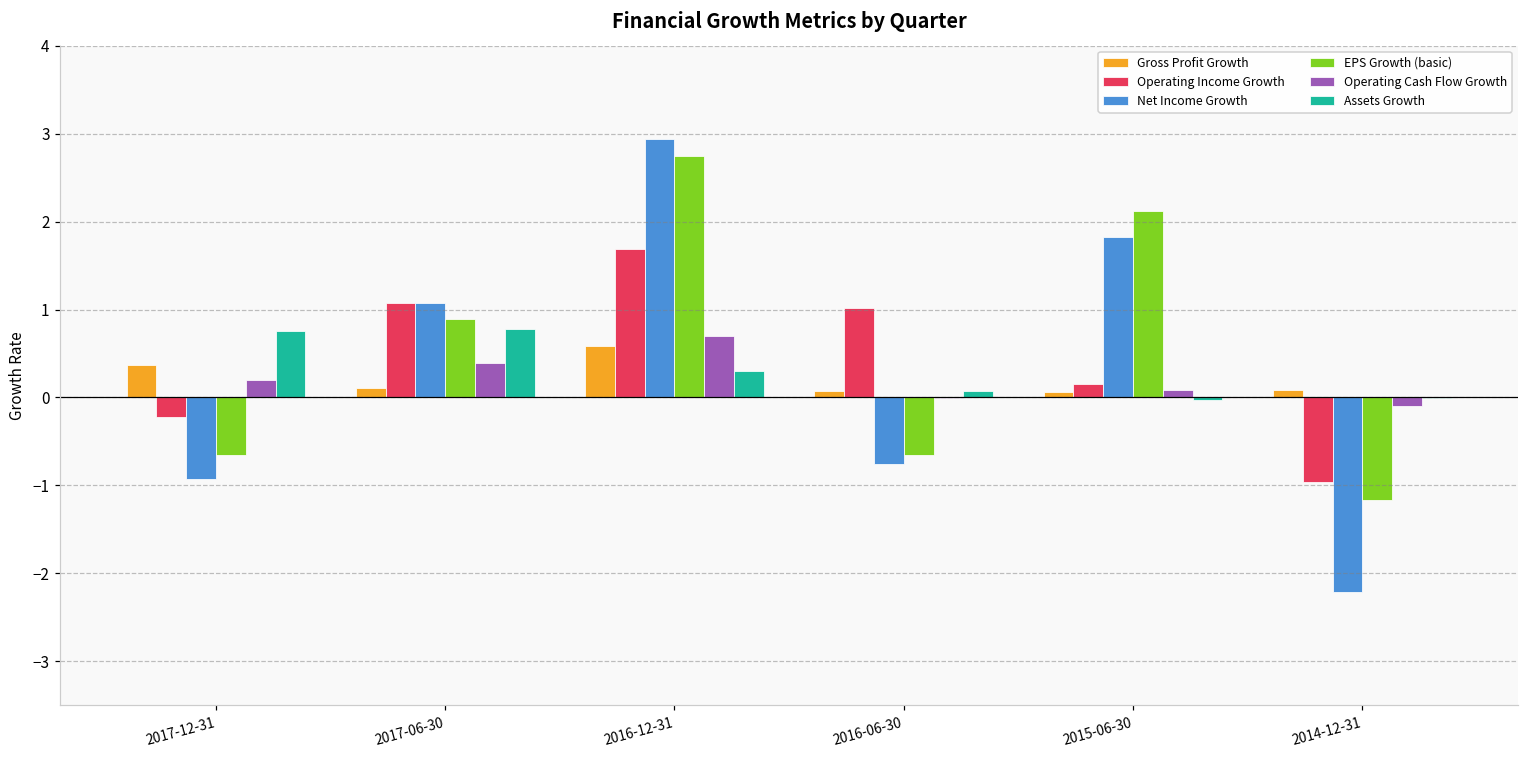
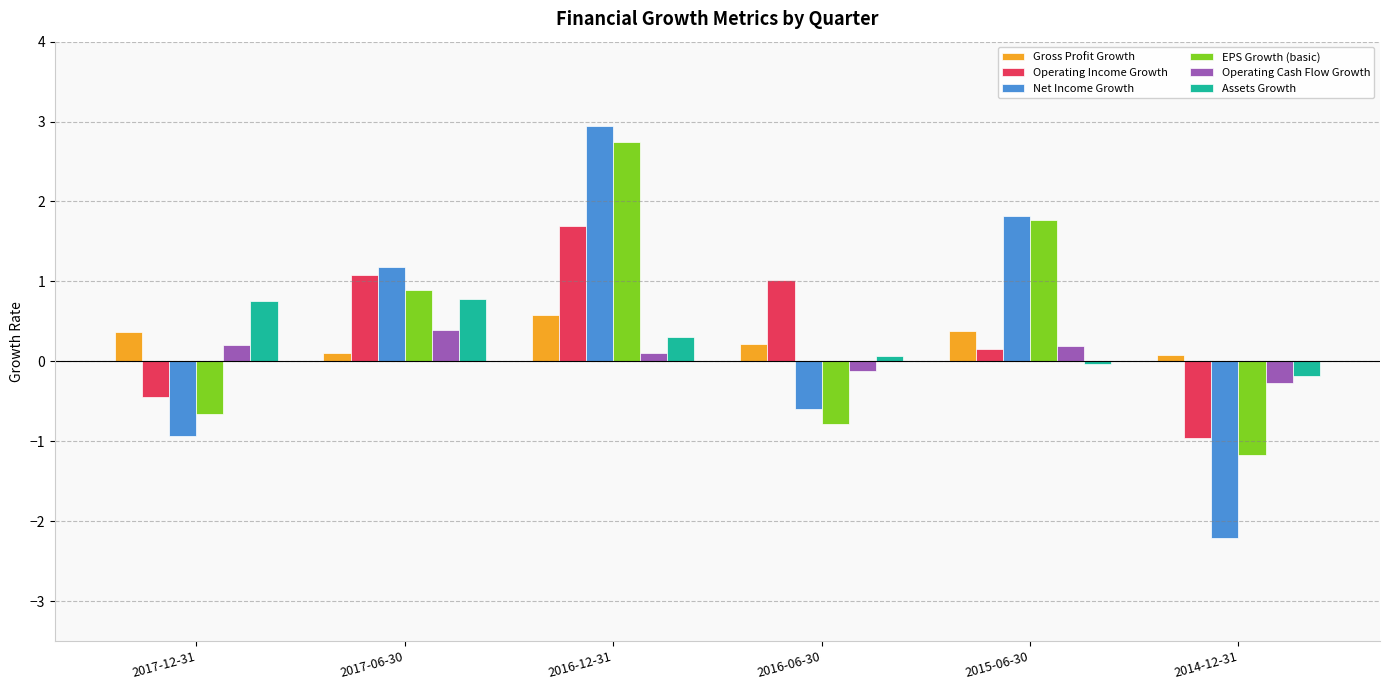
  {
    "Gross Profit Growth": {
      "2017-12-31": 0.4,
      "2017-06-30": 0.1,
      "2016-12-31": 0.6,
-     "2016-06-30": 0.1,
-     "2015-06-30": 0.1,
+     "2016-06-30": 0.2,
+     "2015-06-30": 0.4,
      "2014-12-31": 0.1
    },
    "Operating Income Growth": {
-     "2017-12-31": -0.2,
+     "2017-12-31": -0.4,
      "2017-06-30": 1.1,
      "2016-12-31": 1.7,
      "2016-06-30": 1.0,
      "2015-06-30": 0.2,
      "2014-12-31": -1.0
    },
    "Net Income Growth": {
      "2017-12-31": -0.9,
-     "2017-06-30": 1.1,
+     "2017-06-30": 1.2,
      "2016-12-31": 2.9,
-     "2016-06-30": -0.8,
+     "2016-06-30": -0.6,
      "2015-06-30": 1.8,
      "2014-12-31": -2.2
    },
    "EPS Growth (basic)": {
      "2017-12-31": -0.7,
      "2017-06-30": 0.9,
      "2016-12-31": 2.8,
-     "2016-06-30": -0.7,
-     "2015-06-30": 2.1,
+     "2016-06-30": -0.8,
+     "2015-06-30": 1.8,
      "2014-12-31": -1.2
    },
    "Operating Cash Flow Growth": {
      "2017-12-31": 0.2,
      "2017-06-30": 0.4,
-     "2016-12-31": 0.7,
-     "2016-06-30": 0.0,
-     "2015-06-30": 0.1,
-     "2014-12-31": -0.1
+     "2016-12-31": 0.1,
+     "2016-06-30": -0.1,
+     "2015-06-30": 0.2,
+     "2014-12-31": -0.3
    },
    "Assets Growth": {
      "2017-12-31": 0.8,
      "2017-06-30": 0.8,
      "2016-12-31": 0.3,
      "2016-06-30": 0.1,
      "2015-06-30": 0.0,
-     "2014-12-31": 0.0
+     "2014-12-31": -0.2
    }
  }
